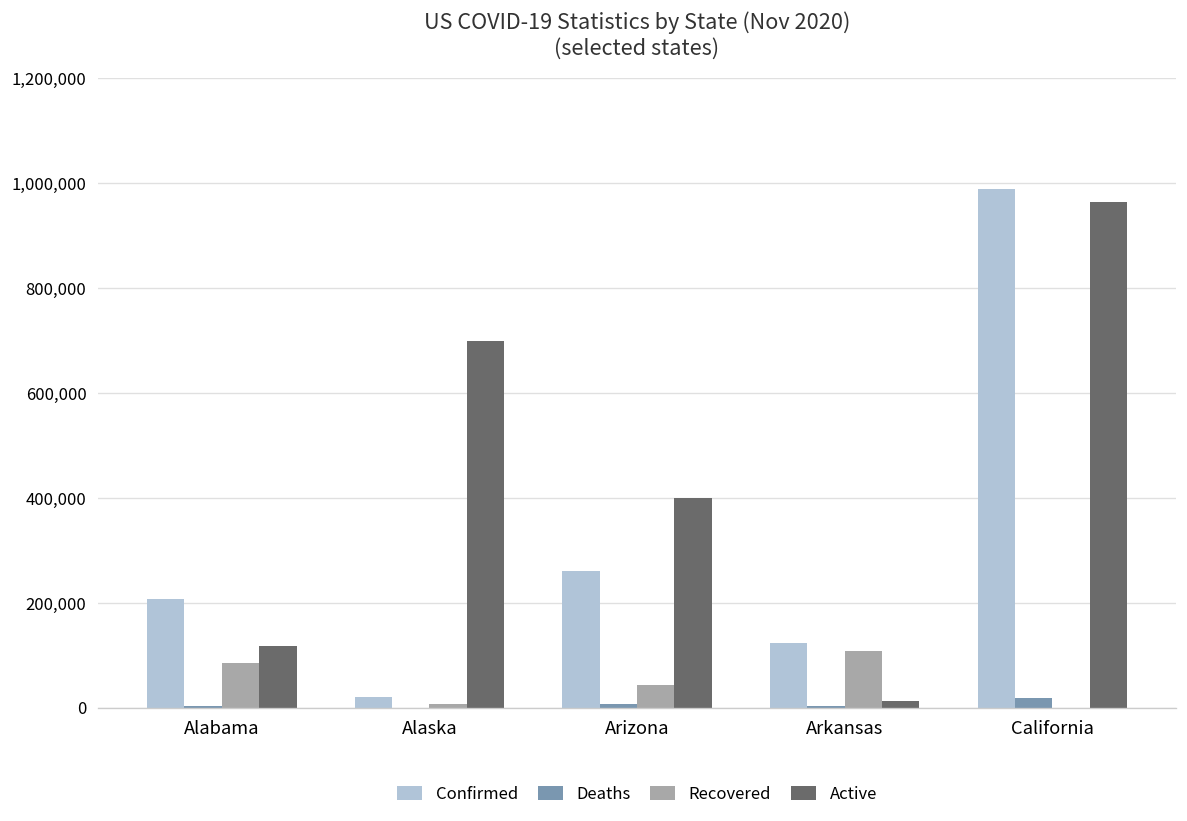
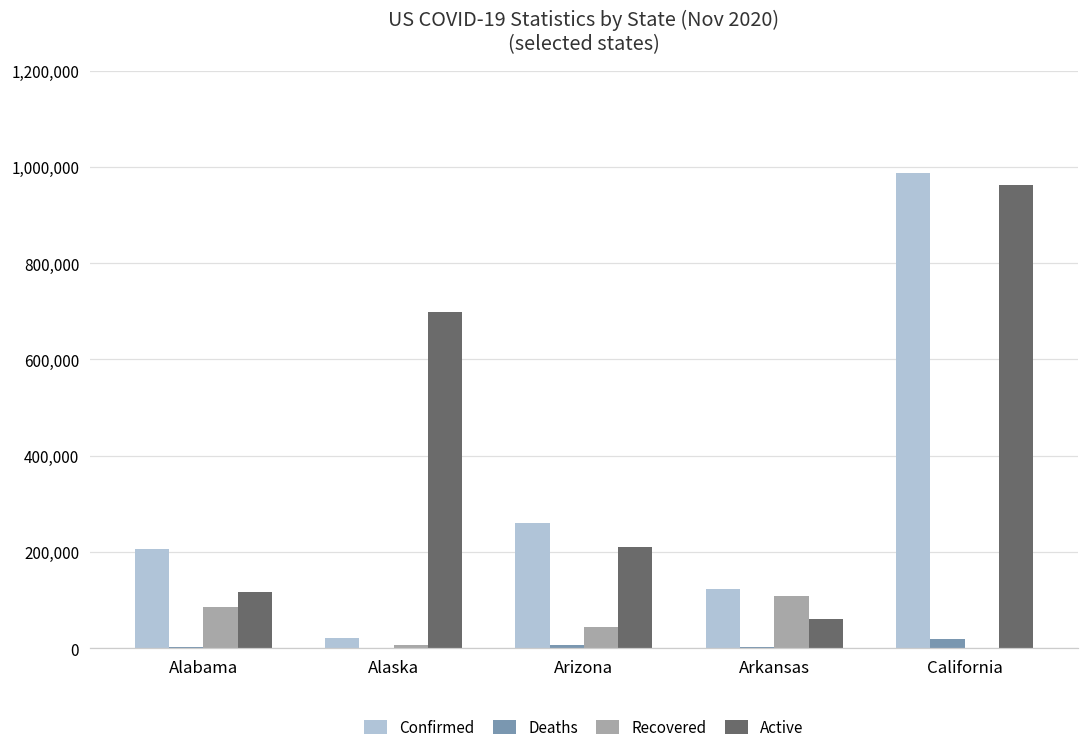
  {
    "Active": {
      "Alabama": "120,000",
      "Alaska": "700,000",
-     "Arizona": "400,000",
-     "Arkansas": "10,000",
+     "Arizona": "210,000",
+     "Arkansas": "60,000",
      "California": "960,000"
    }
  }
